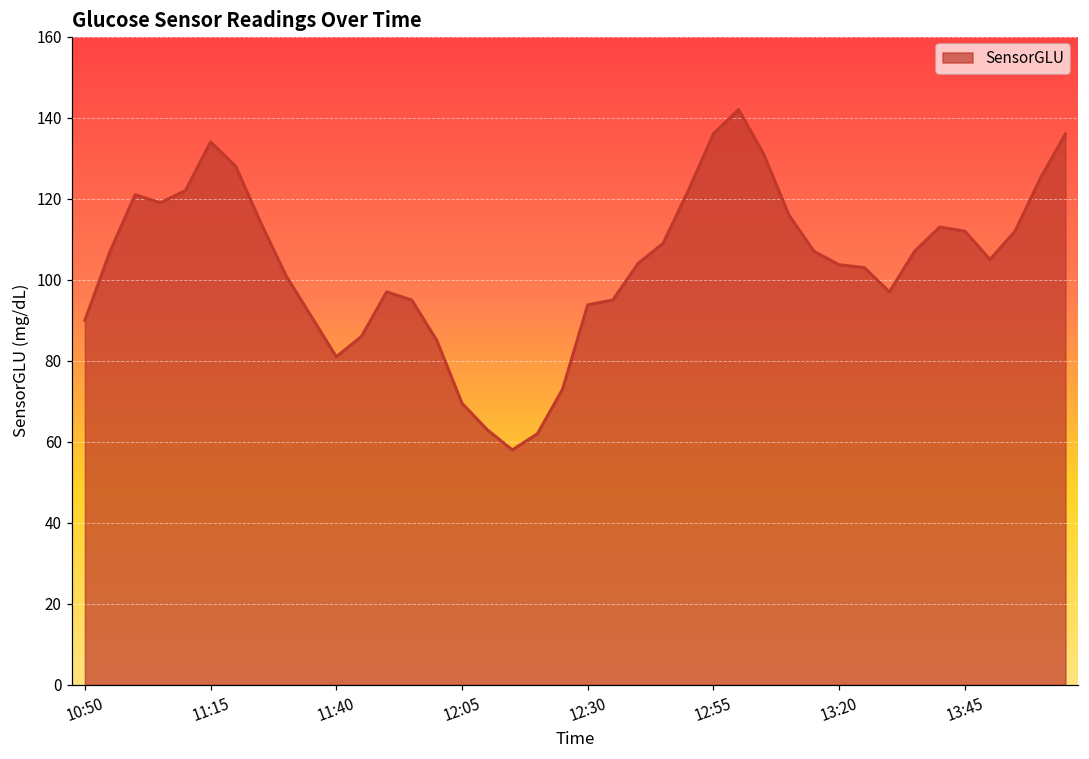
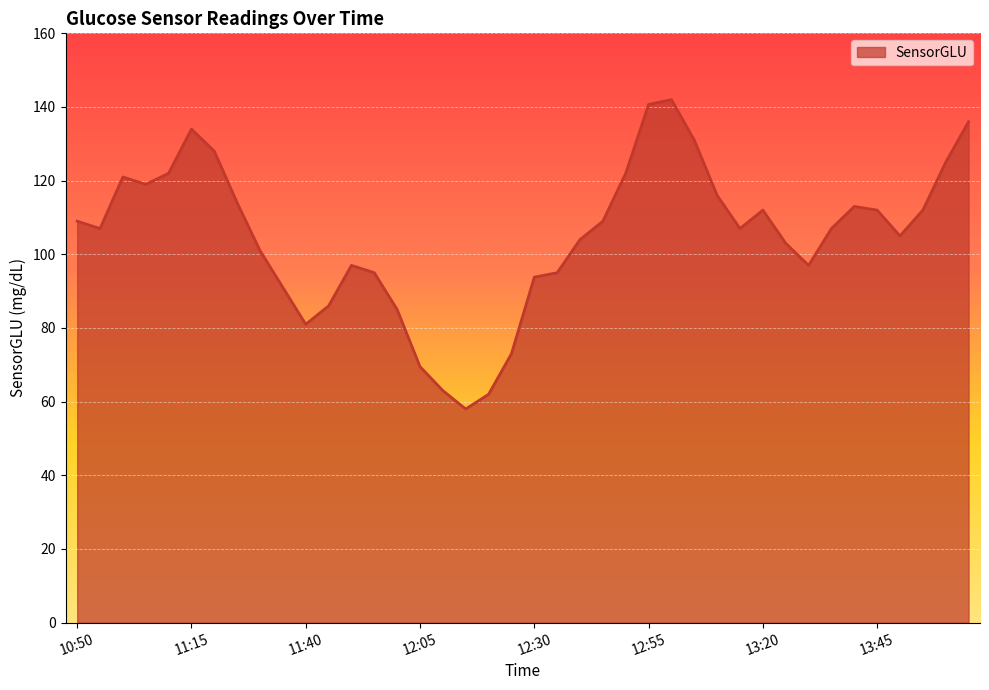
  {
-   "10:50": 90,
+   "10:50": 109,
    "11:15": 134,
    "11:40": 81,
    "12:05": 70,
    "12:30": 94,
-   "12:55": 136,
-   "13:20": 104,
+   "12:55": 141,
+   "13:20": 112,
    "13:45": 112
  }
